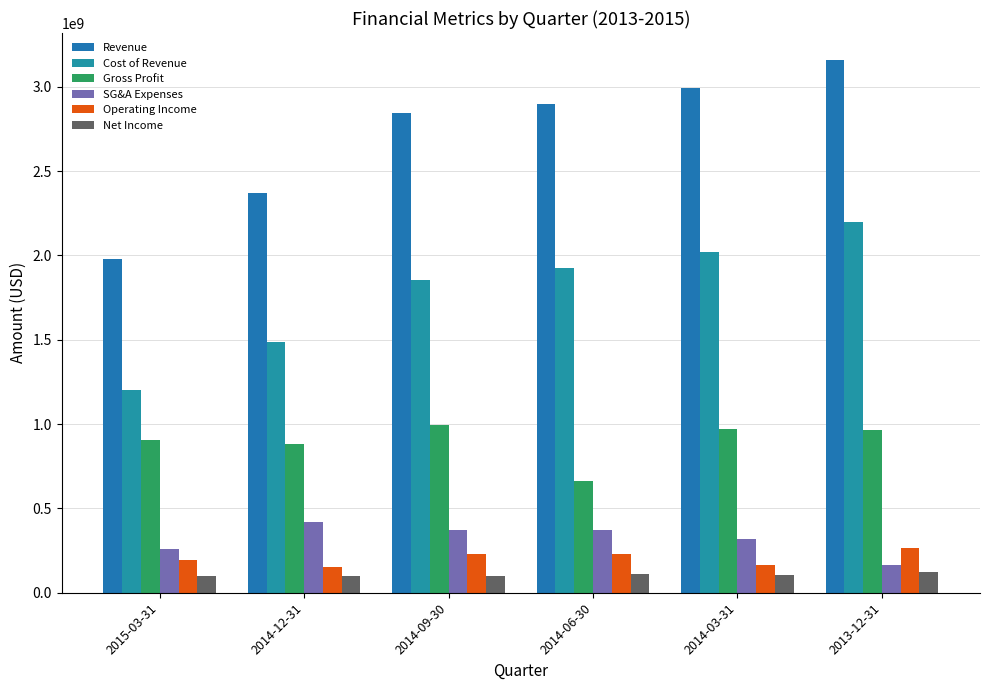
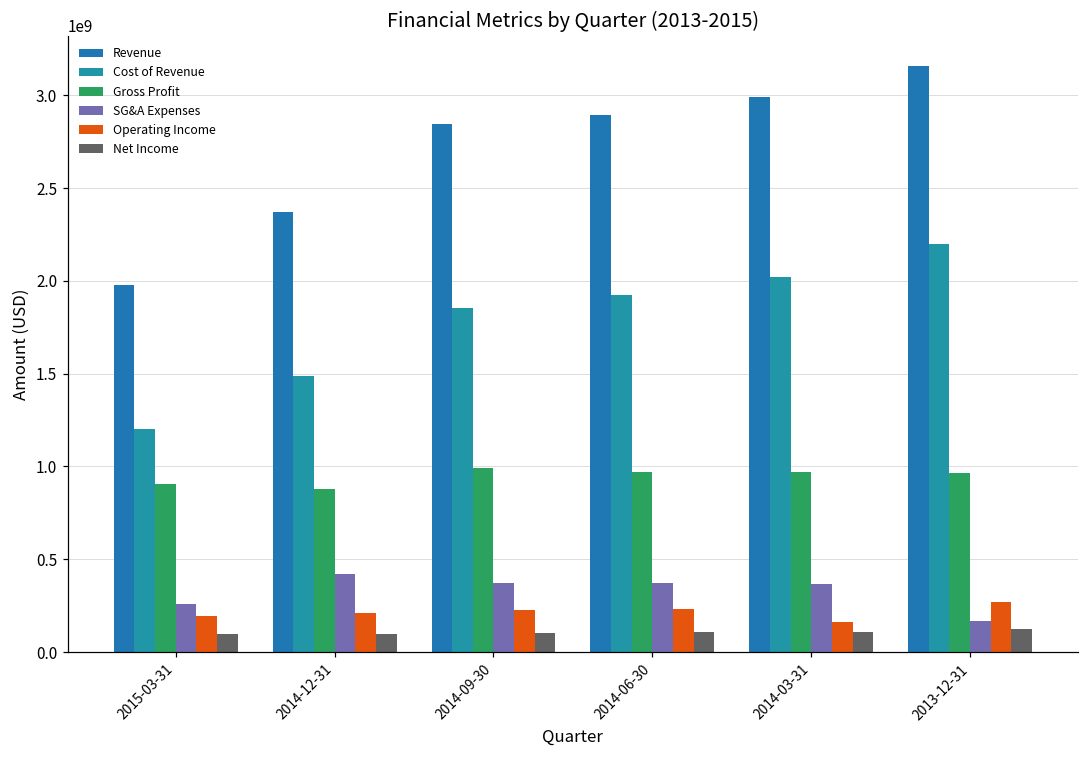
  {
    "Gross Profit": {
      "2015-03-31": 910000000,
      "2014-12-31": 880000000,
      "2014-09-30": 990000000,
-     "2014-06-30": 660000000,
+     "2014-06-30": 970000000,
      "2014-03-31": 970000000,
      "2013-12-31": 960000000
    },
    "SG&A Expenses": {
      "2015-03-31": 260000000,
      "2014-12-31": 420000000,
      "2014-09-30": 370000000,
      "2014-06-30": 370000000,
-     "2014-03-31": 320000000,
+     "2014-03-31": 370000000,
      "2013-12-31": 170000000
    },
    "Operating Income": {
      "2015-03-31": 190000000,
-     "2014-12-31": 150000000,
+     "2014-12-31": 210000000,
      "2014-09-30": 230000000,
      "2014-06-30": 230000000,
      "2014-03-31": 160000000,
      "2013-12-31": 270000000
    },
    "Net Income": {
      "2015-03-31": 100000000,
      "2014-12-31": 100000000,
      "2014-09-30": 100000000,
      "2014-06-30": 110000000,
      "2014-03-31": 110000000,
      "2013-12-31": 120000000
    }
  }
